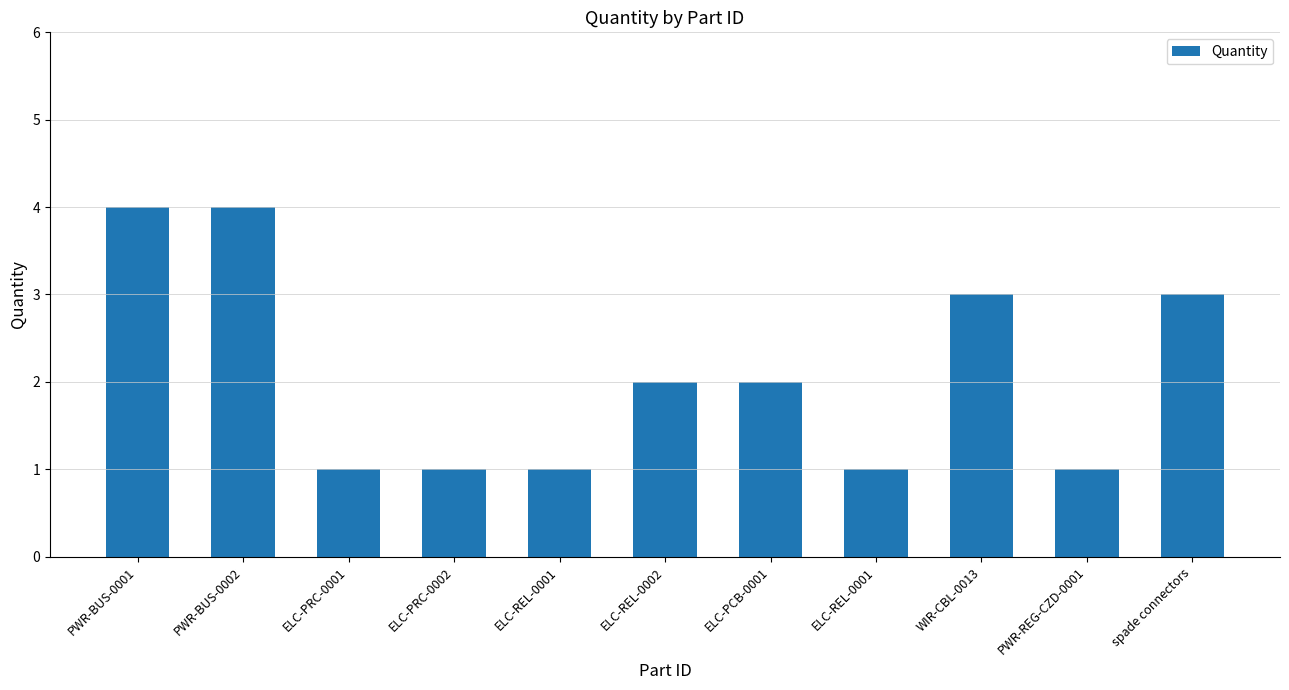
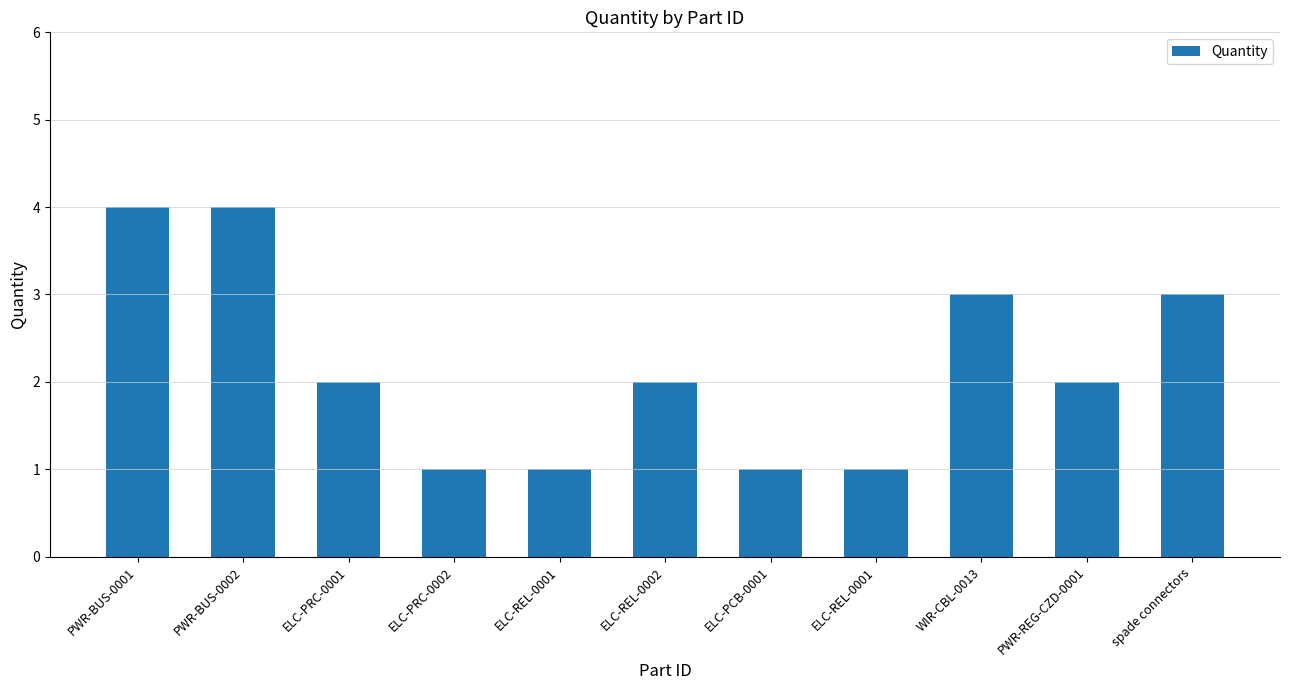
  {
    "PWR-BUS-0001": 4,
    "PWR-BUS-0002": 4,
-   "ELC-PRC-0001": 1,
+   "ELC-PRC-0001": 2,
    "ELC-PRC-0002": 1,
    "ELC-REL-0002": 2,
-   "ELC-PCB-0001": 2,
+   "ELC-PCB-0001": 1,
    "WIR-CBL-0013": 3,
-   "PWR-REG-CZD-0001": 1,
+   "PWR-REG-CZD-0001": 2,
    "spade connectors": 3
  }
